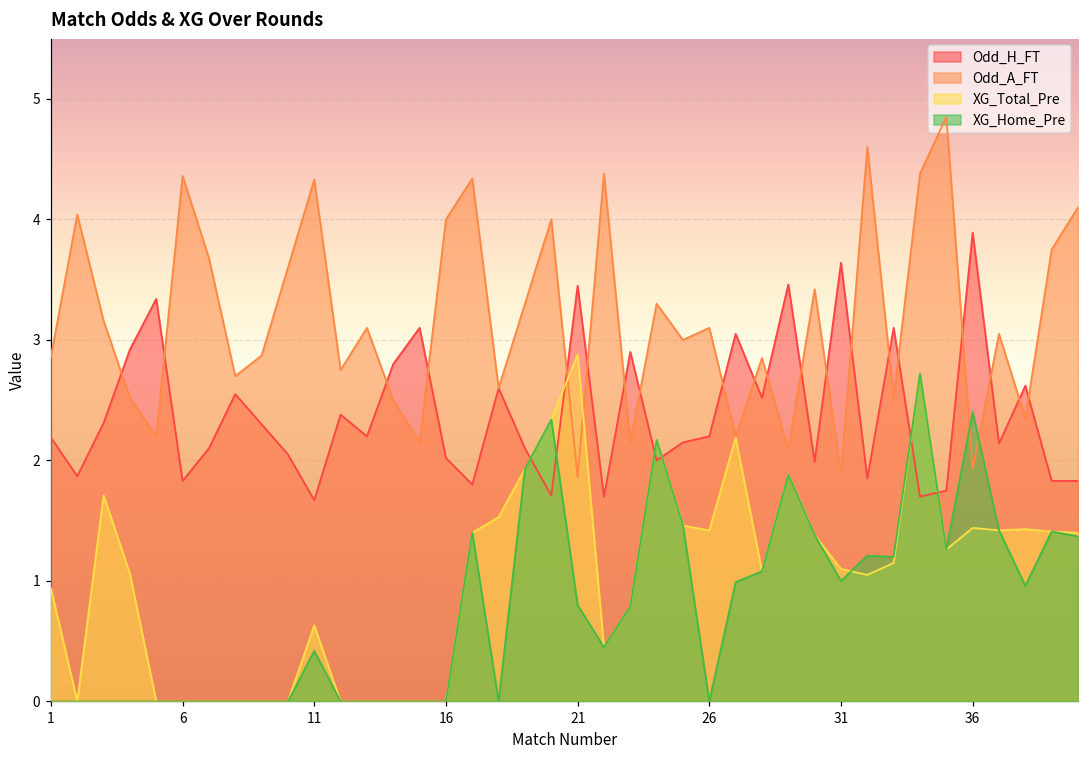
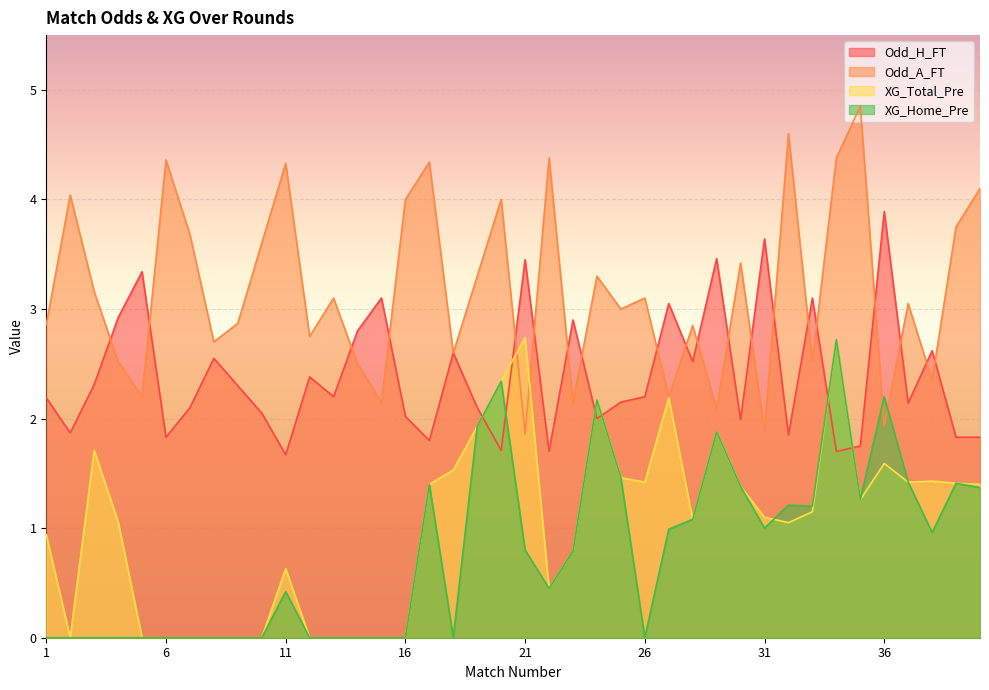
  {
    "XG_Total_Pre": {
      "1": 0.94,
      "11": 0.63,
-     "21": 2.88,
+     "21": 2.74,
      "26": 1.42,
      "31": 1.10,
-     "36": 1.44
+     "36": 1.59
    },
    "XG_Home_Pre": {
      "1": 0.0,
      "11": 0.4,
      "21": 0.8,
      "26": 0.0,
      "31": 1.0,
-     "36": 2.4
+     "36": 2.2
    }
  }
